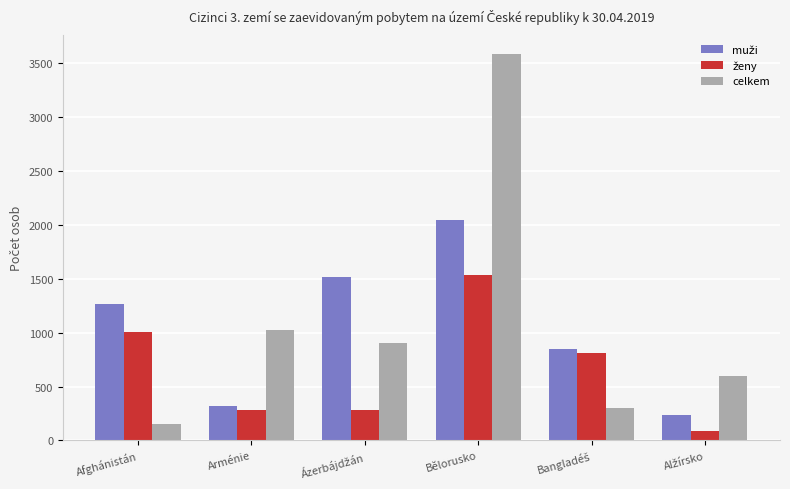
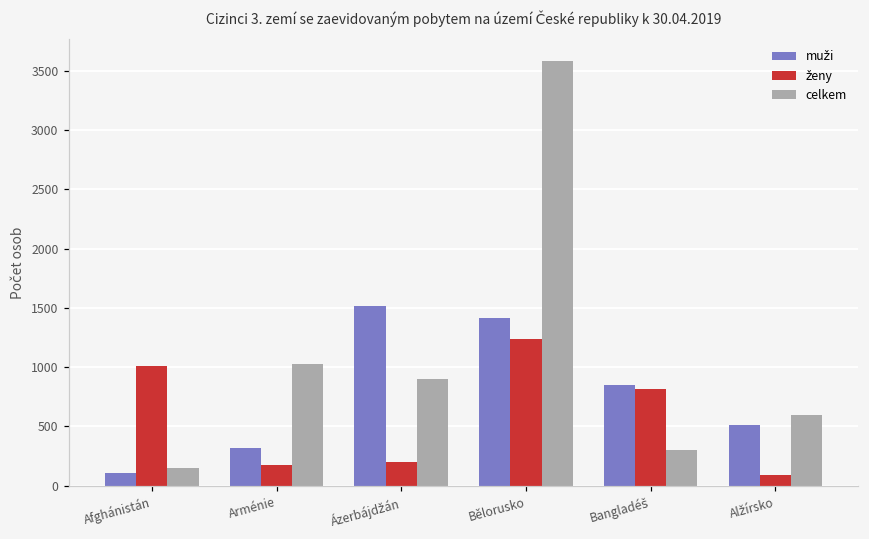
  {
    "muži": {
-     "Afghánistán": 1270,
+     "Afghánistán": 110,
      "Arménie": 320,
      "Ázerbájdžán": 1520,
-     "Bělorusko": 2050,
+     "Bělorusko": 1410,
      "Bangladéš": 850,
-     "Alžírsko": 230
+     "Alžírsko": 510
    },
    "ženy": {
      "Afghánistán": 1010,
-     "Arménie": 290,
-     "Ázerbájdžán": 280,
-     "Bělorusko": 1540,
+     "Arménie": 170,
+     "Ázerbájdžán": 200,
+     "Bělorusko": 1240,
      "Bangladéš": 810,
      "Alžírsko": 90
    },
    "celkem": {
      "Afghánistán": 150,
      "Arménie": 1020,
      "Ázerbájdžán": 900,
      "Bělorusko": 3590,
      "Bangladéš": 300,
      "Alžírsko": 600
    }
  }
